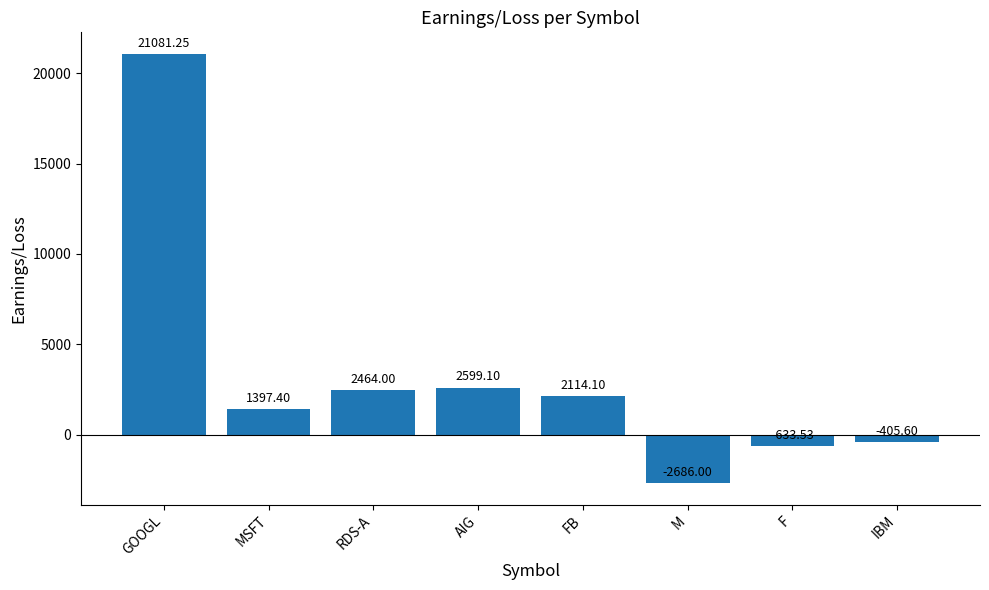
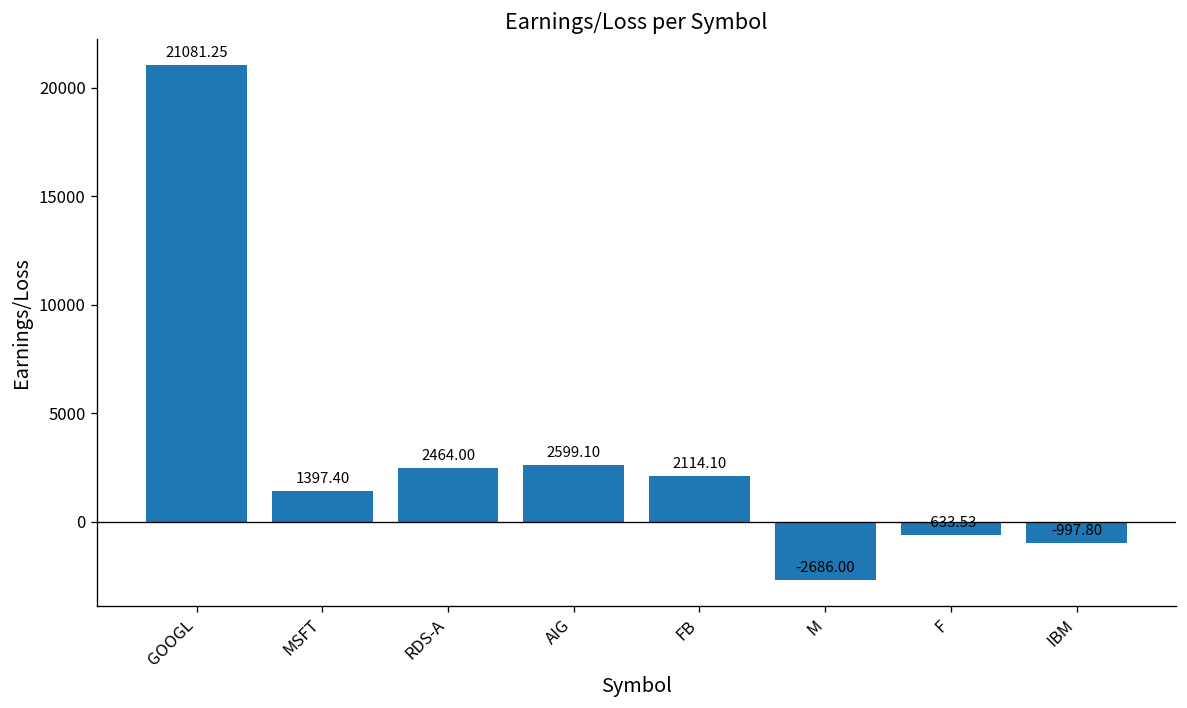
  {
    "GOOGL": 21081.25,
    "MSFT": 1397.40,
    "RDS-A": 2464.00,
    "AIG": 2599.10,
    "FB": 2114.10,
    "M": -2686.00,
    "F": -633.53,
-   "IBM": -405.60
+   "IBM": -997.80
  }
